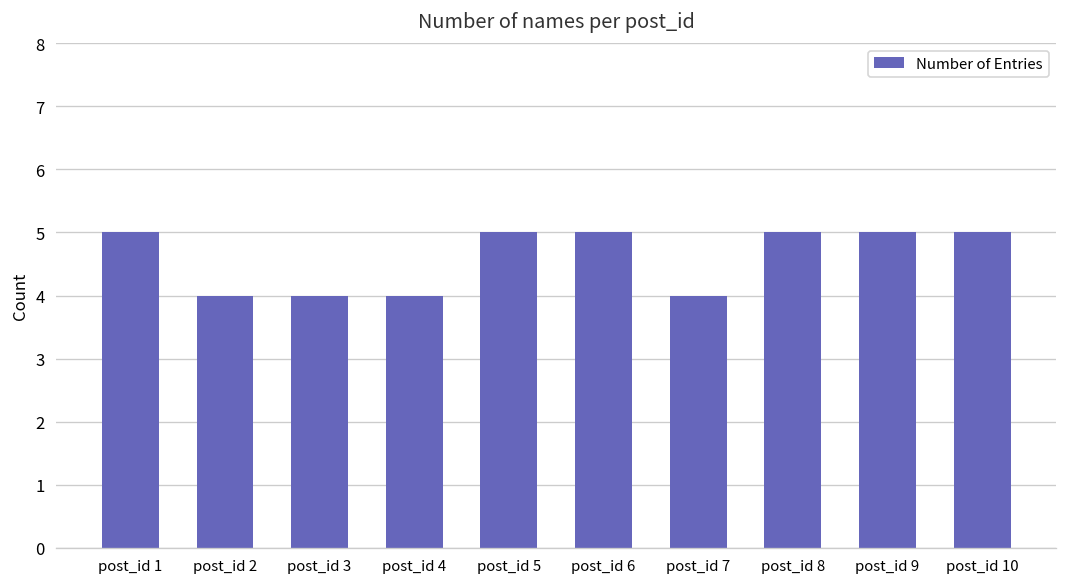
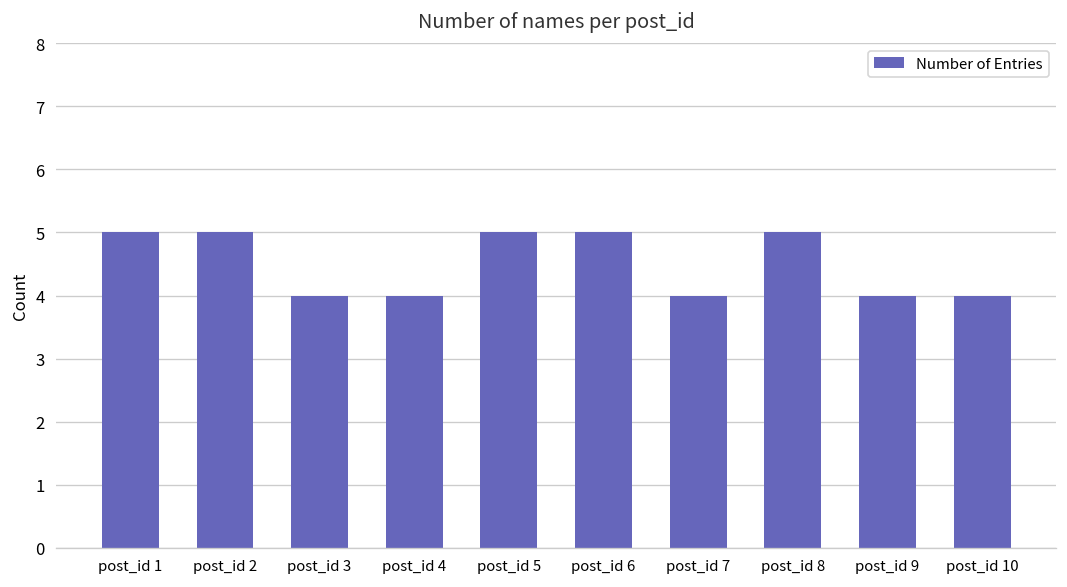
  {
    "post_id 1": 5,
-   "post_id 2": 4,
+   "post_id 2": 5,
    "post_id 3": 4,
    "post_id 4": 4,
    "post_id 5": 5,
    "post_id 6": 5,
    "post_id 7": 4,
    "post_id 8": 5,
-   "post_id 9": 5,
-   "post_id 10": 5
+   "post_id 9": 4,
+   "post_id 10": 4
  }
